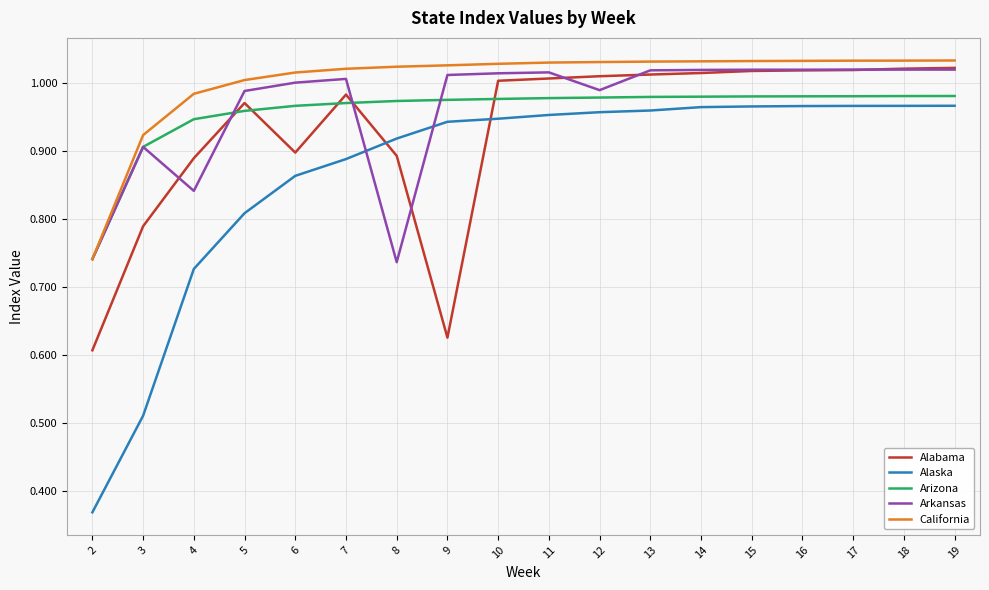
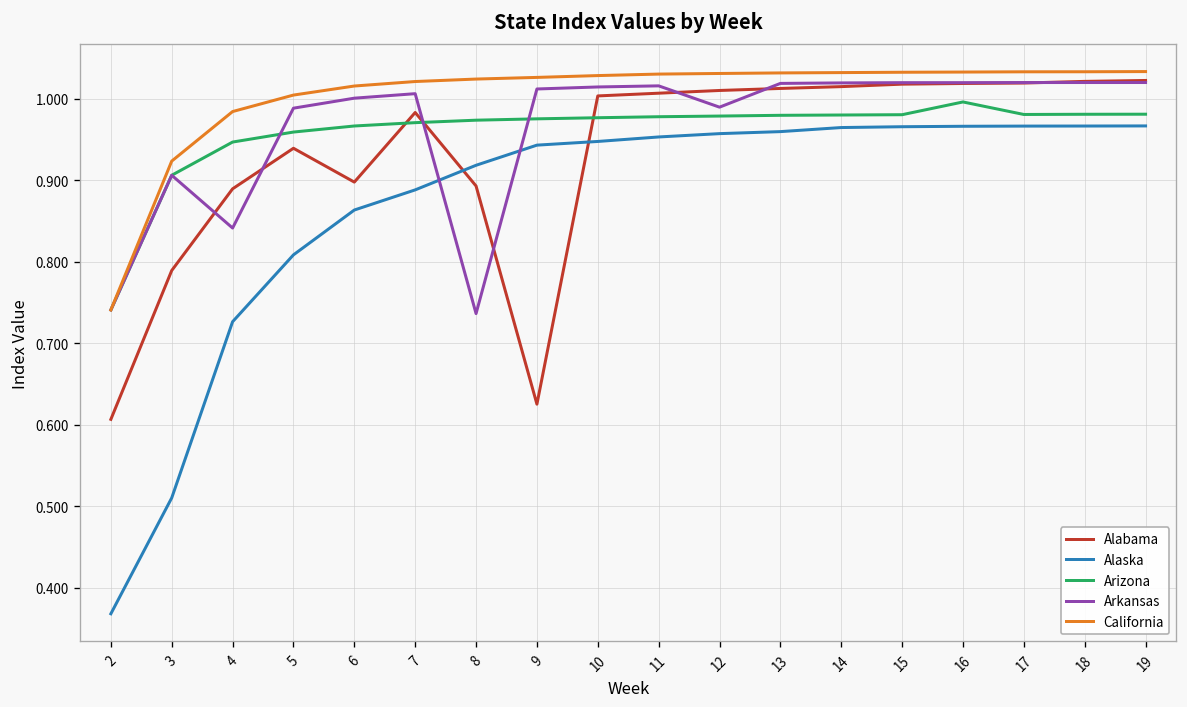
  {
    "Alabama": {
      "2": 0.61,
      "3": 0.79,
      "4": 0.89,
-     "5": 0.97,
+     "5": 0.94,
      "6": 0.90,
      "7": 0.98,
      "8": 0.89,
      "9": 0.63,
      "10": 1.00,
      "11": 1.01,
      "12": 1.01,
      "13": 1.01,
      "14": 1.01
    },
    "Alaska": {
      "2": 0.37,
      "3": 0.51,
      "4": 0.73,
      "5": 0.81,
      "6": 0.86,
      "7": 0.89,
      "8": 0.92,
      "9": 0.94,
      "10": 0.95,
      "11": 0.95,
      "12": 0.96,
      "13": 0.96,
      "14": 0.96,
      "15": 0.97,
      "16": 0.97,
      "17": 0.97,
      "18": 0.97,
      "19": 0.97
    },
    "Arizona": {
      "4": 0.95,
      "5": 0.96,
      "6": 0.97,
      "7": 0.97,
      "8": 0.97,
      "9": 0.98,
      "10": 0.98,
      "11": 0.98,
      "12": 0.98,
      "13": 0.98,
      "14": 0.98,
      "15": 0.98,
-     "16": 0.98,
+     "16": 1.00,
      "17": 0.98,
      "18": 0.98,
      "19": 0.98
    },
    "Arkansas": {
      "4": 0.84,
      "5": 0.99,
      "6": 1.00,
      "7": 1.01,
      "8": 0.74,
      "9": 1.01,
      "10": 1.01,
      "11": 1.02,
      "12": 0.99,
      "13": 1.02,
      "14": 1.02
    },
    "California": {
      "3": 0.92,
      "4": 0.98,
      "5": 1.00,
      "6": 1.02,
      "7": 1.02,
      "8": 1.02,
      "9": 1.03,
      "10": 1.03,
      "11": 1.03,
      "12": 1.03,
      "13": 1.03,
      "14": 1.03,
      "15": 1.03,
      "16": 1.03,
      "17": 1.03,
      "18": 1.03,
      "19": 1.03
    }
  }
